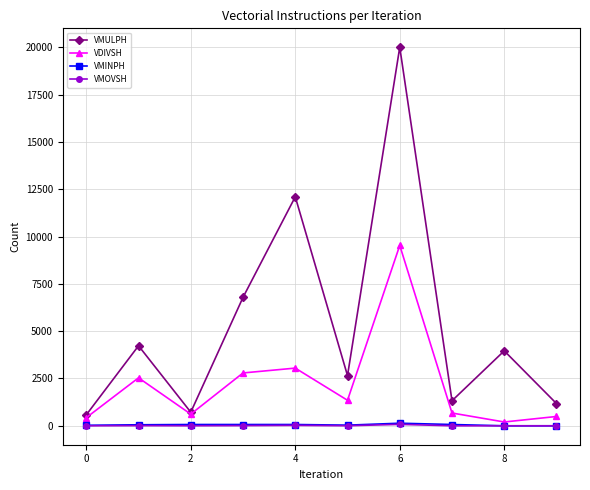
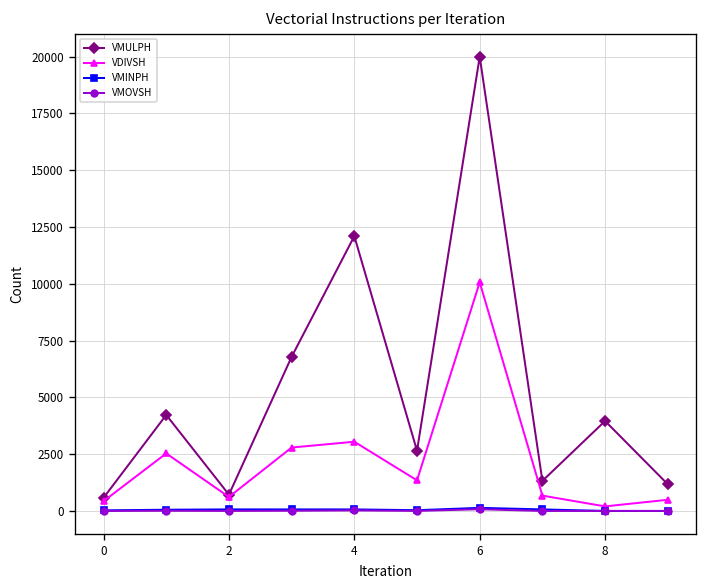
  {
    "VMULPH": {
      "0": 600,
      "4": 12100,
      "6": 20000,
      "8": 4000
    },
    "VDIVSH": {
      "0": 400,
      "4": 3000,
-     "6": 9500,
+     "6": 10100,
      "8": 200
    }
  }
